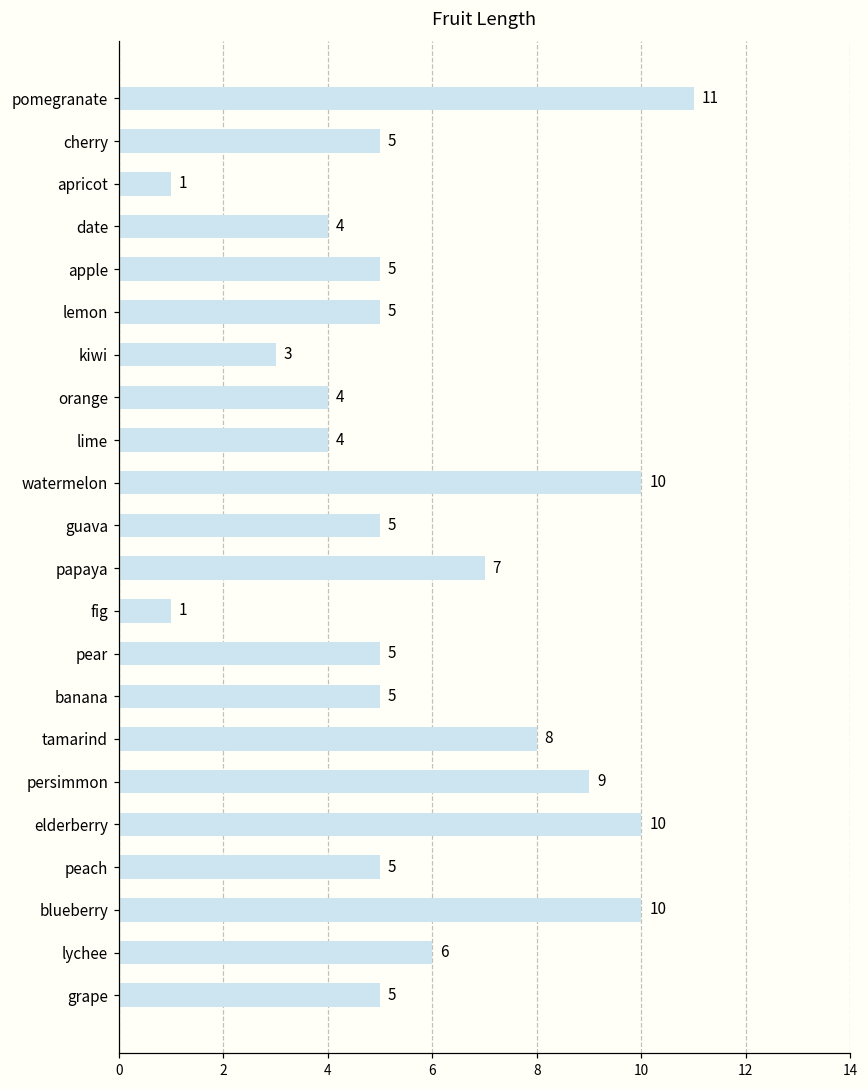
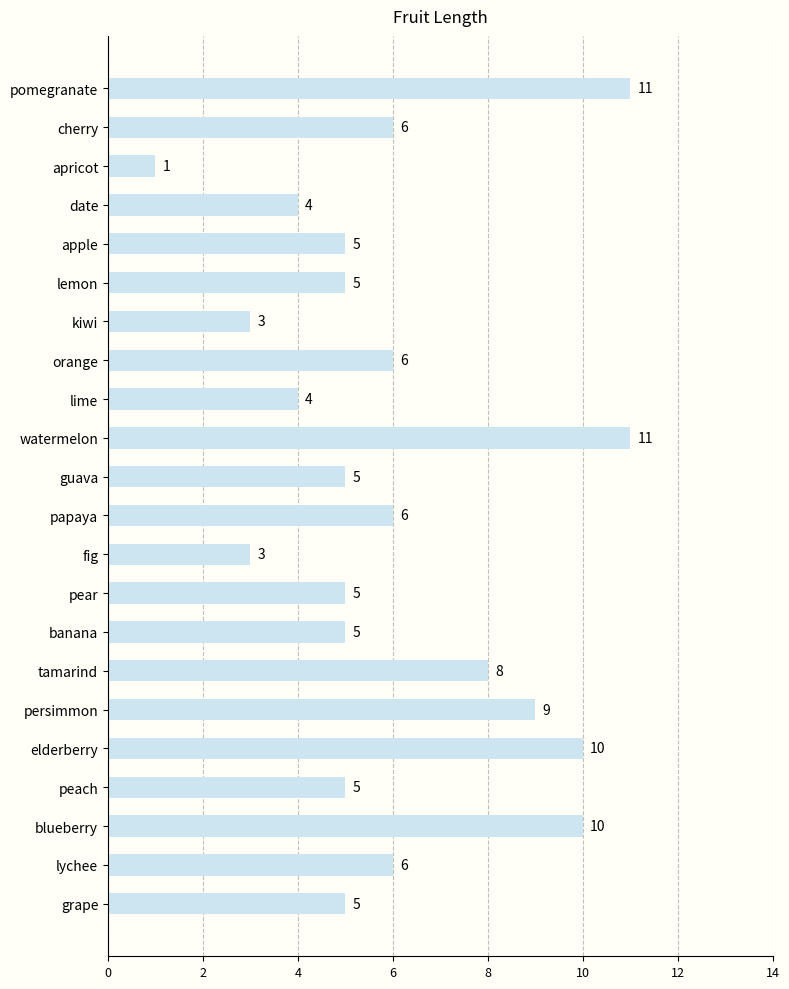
  {
    "pomegranate": 11,
-   "cherry": 5,
+   "cherry": 6,
    "apricot": 1,
    "date": 4,
    "apple": 5,
    "lemon": 5,
    "kiwi": 3,
-   "orange": 4,
+   "orange": 6,
    "lime": 4,
-   "watermelon": 10,
+   "watermelon": 11,
    "guava": 5,
-   "papaya": 7,
-   "fig": 1,
+   "papaya": 6,
+   "fig": 3,
    "pear": 5,
    "banana": 5,
    "tamarind": 8,
    "persimmon": 9,
    "elderberry": 10,
    "peach": 5,
    "blueberry": 10,
    "lychee": 6,
    "grape": 5
  }
